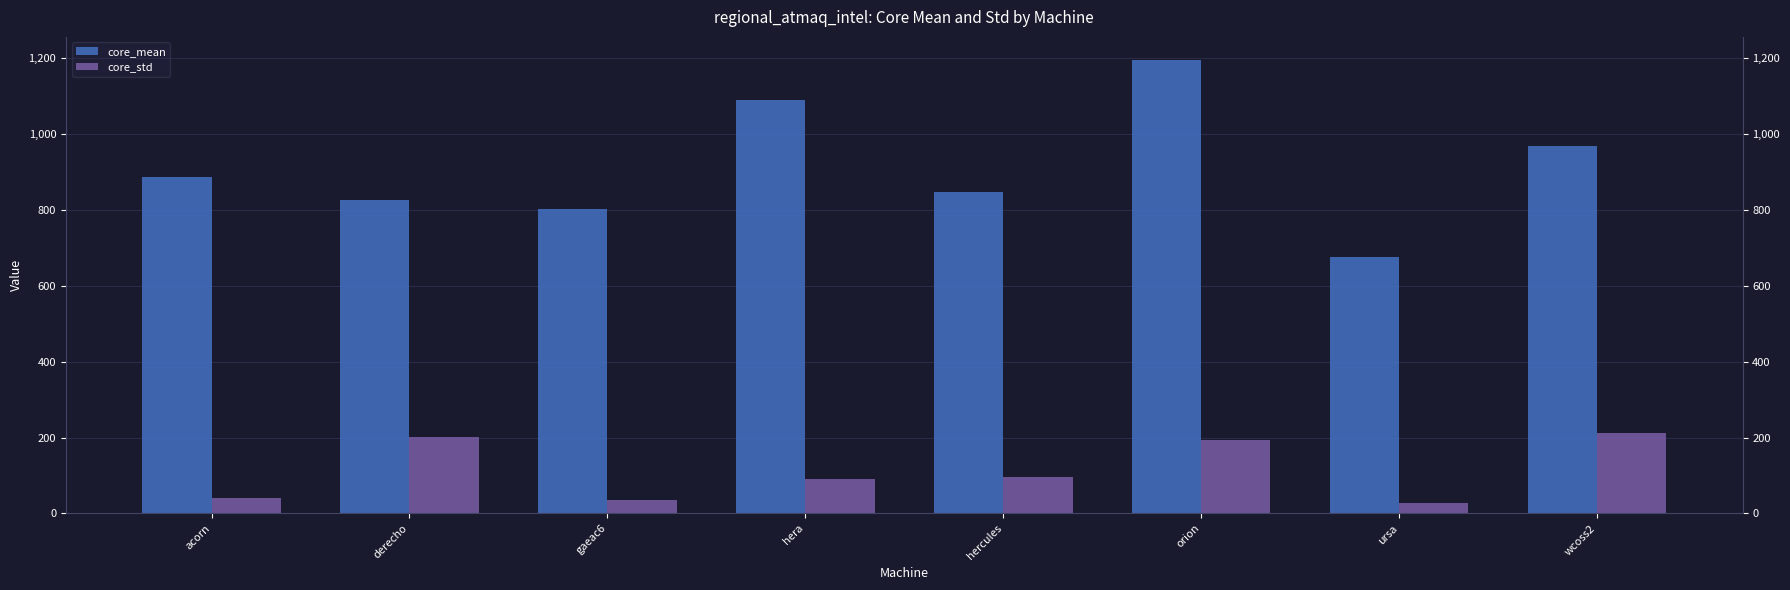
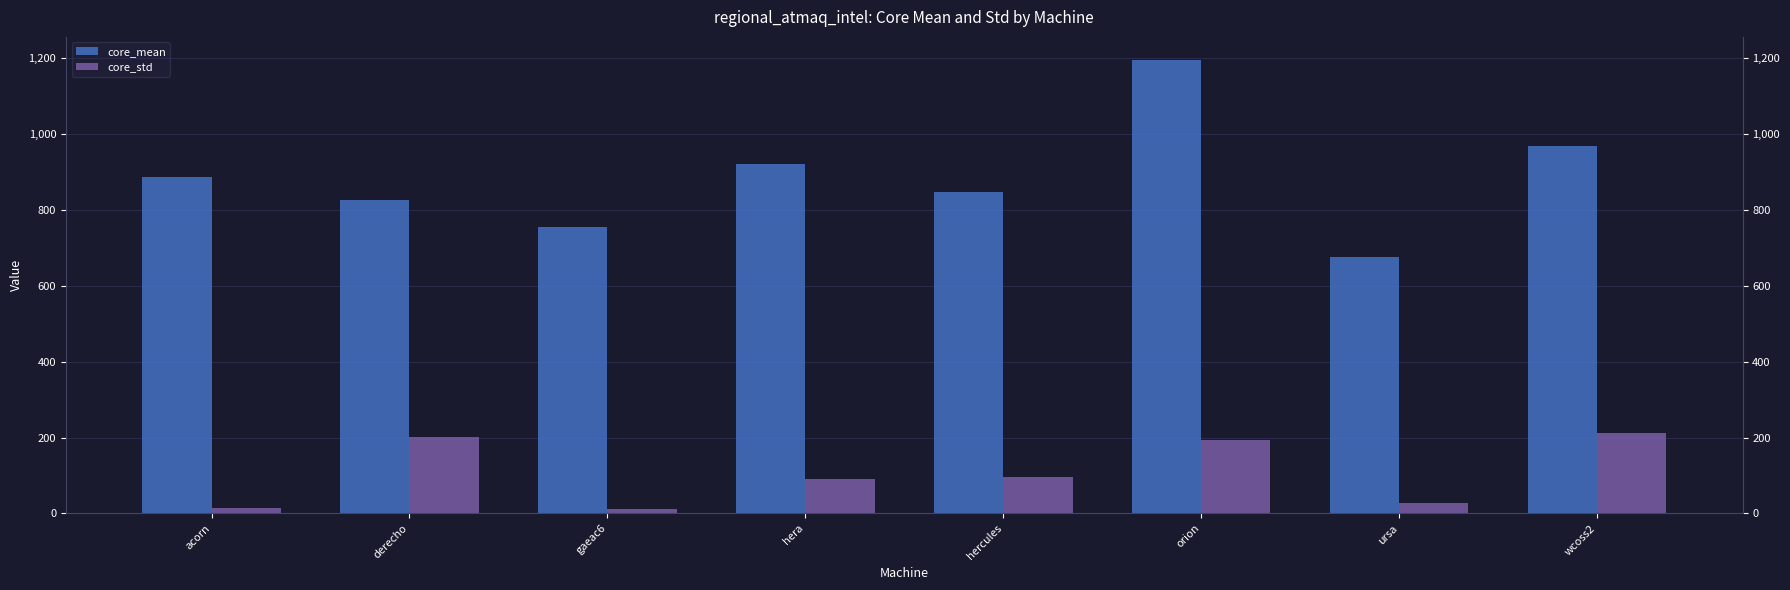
  {
    "core_mean": {
      "acorn": "890",
      "derecho": "830",
-     "gaeac6": "800",
-     "hera": "1,090",
+     "gaeac6": "750",
+     "hera": "920",
      "hercules": "850",
      "orion": "1,200",
      "ursa": "680",
      "wcoss2": "970"
    },
    "core_std": {
-     "acorn": "40",
+     "acorn": "10",
      "derecho": "200",
-     "gaeac6": "40",
+     "gaeac6": "10",
      "hera": "90",
      "hercules": "100",
      "orion": "190",
      "ursa": "30",
      "wcoss2": "210"
    }
  }
